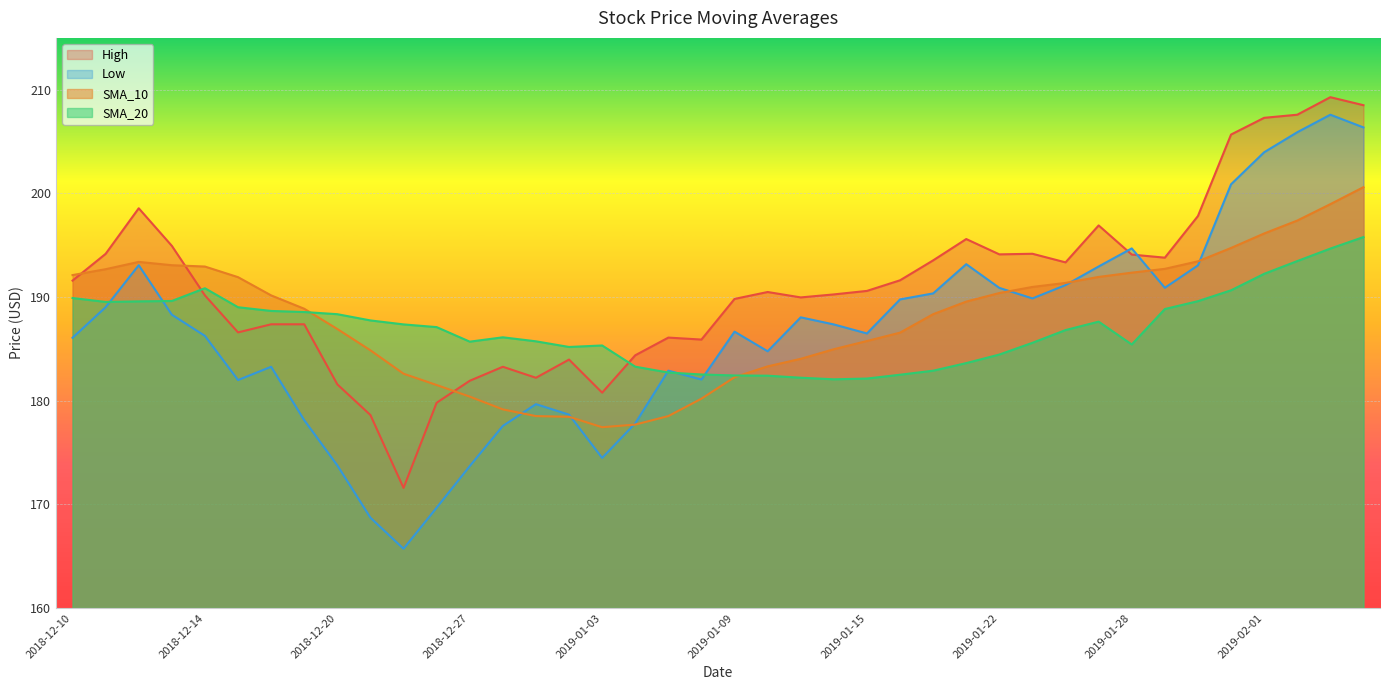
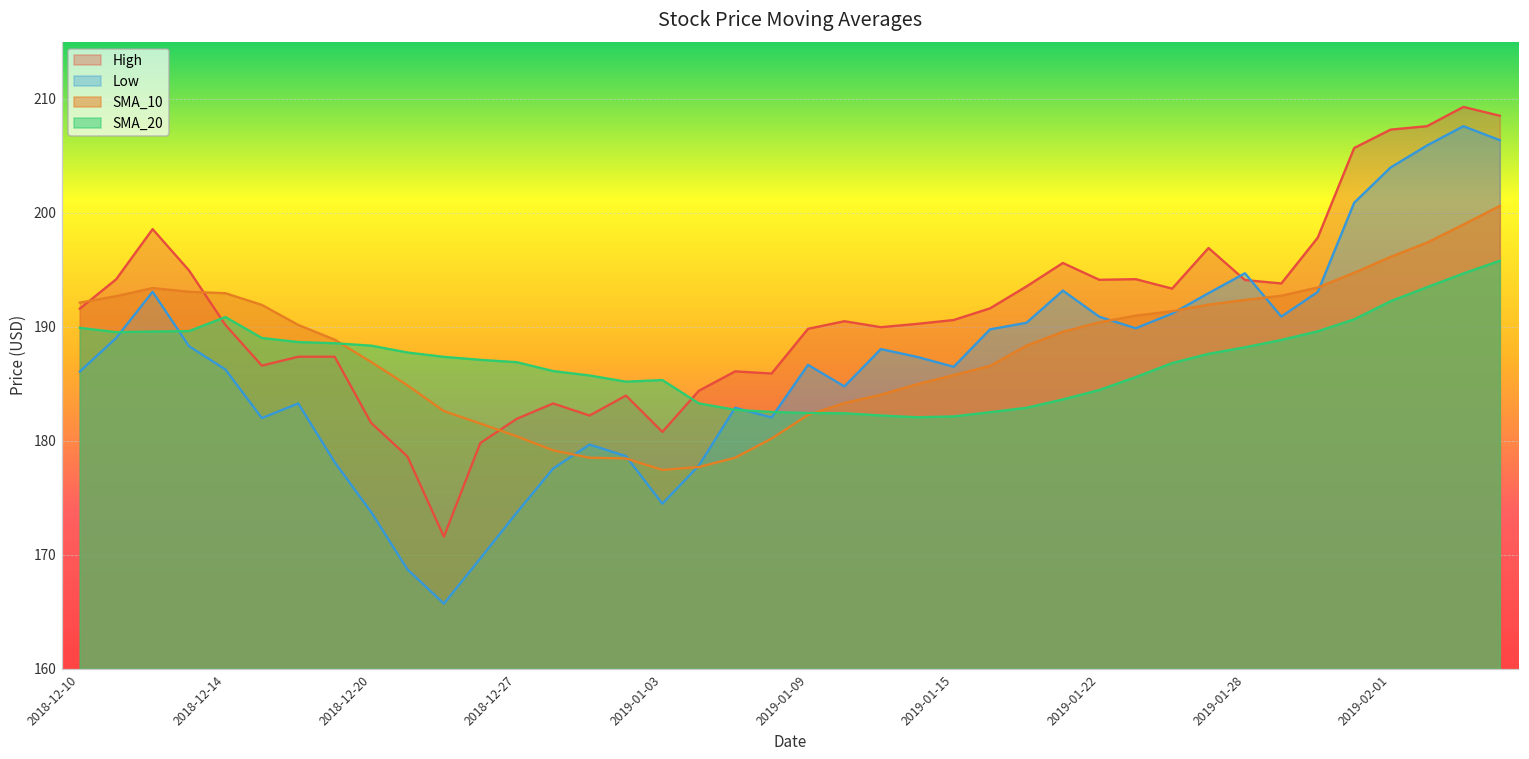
  {
    "Low": {
      "2018-12-10": 186.1,
      "2018-12-14": 186.3,
      "2018-12-20": 173.8,
      "2018-12-27": 173.7,
      "2019-01-03": 174.5,
      "2019-01-09": 186.7,
      "2019-01-15": 186.5,
      "2019-01-22": 190.9,
      "2019-01-28": 194.7,
      "2019-02-01": 204.0
    },
    "SMA_20": {
      "2018-12-10": 189.9,
      "2018-12-14": 190.8,
      "2018-12-20": 188.3,
-     "2018-12-27": 185.7,
+     "2018-12-27": 186.9,
      "2019-01-03": 185.3,
      "2019-01-15": 182.1,
      "2019-01-22": 184.5,
-     "2019-01-28": 185.4,
+     "2019-01-28": 188.2,
      "2019-02-01": 192.2
    }
  }
